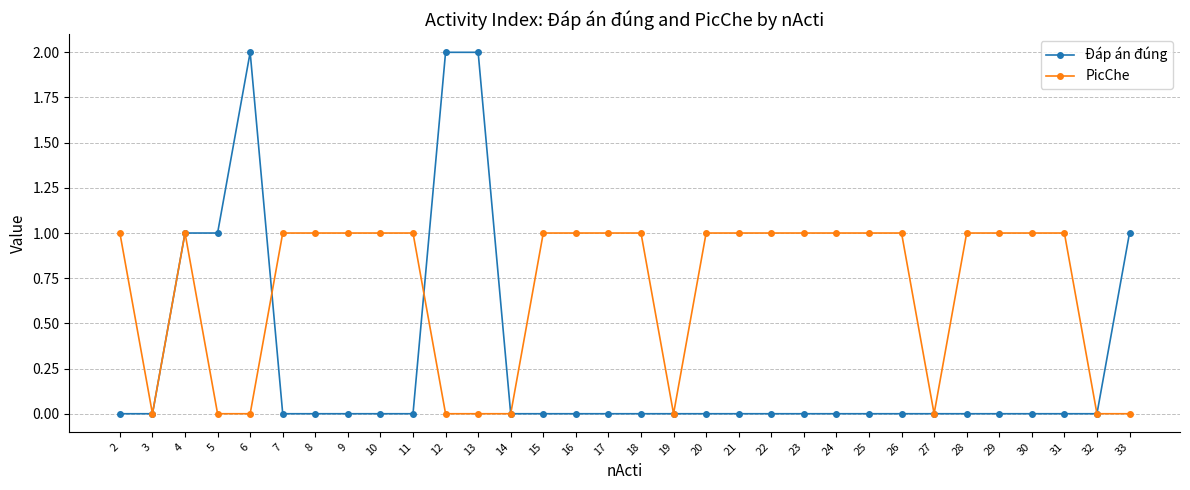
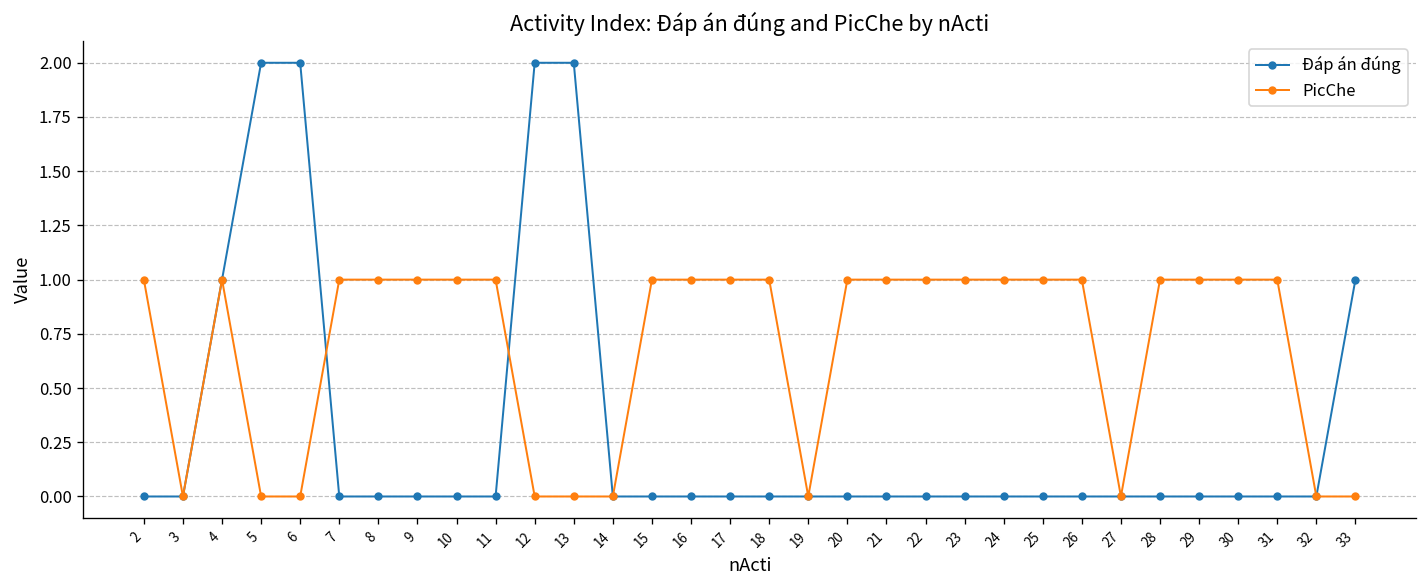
  {
    "Đáp án đúng": {
      "2": 0,
-     "5": 1,
+     "5": 2,
      "6": 2,
      "7": 0,
      "8": 0,
      "9": 0,
      "10": 0,
      "11": 0,
      "12": 2,
      "13": 2,
      "15": 0,
      "16": 0,
      "17": 0,
      "18": 0,
      "20": 0,
      "21": 0,
      "22": 0,
      "23": 0,
      "24": 0,
      "25": 0,
      "26": 0,
      "28": 0,
      "29": 0,
      "30": 0,
      "31": 0,
      "33": 1
    },
    "PicChe": {
      "2": 1,
      "5": 0,
      "6": 0,
      "7": 1,
      "8": 1,
      "9": 1,
      "10": 1,
      "11": 1,
      "12": 0,
      "13": 0,
      "15": 1,
      "16": 1,
      "17": 1,
      "18": 1,
      "20": 1,
      "21": 1,
      "22": 1,
      "23": 1,
      "24": 1,
      "25": 1,
      "26": 1,
      "28": 1,
      "29": 1,
      "30": 1,
      "31": 1,
      "33": 0
    }
  }
